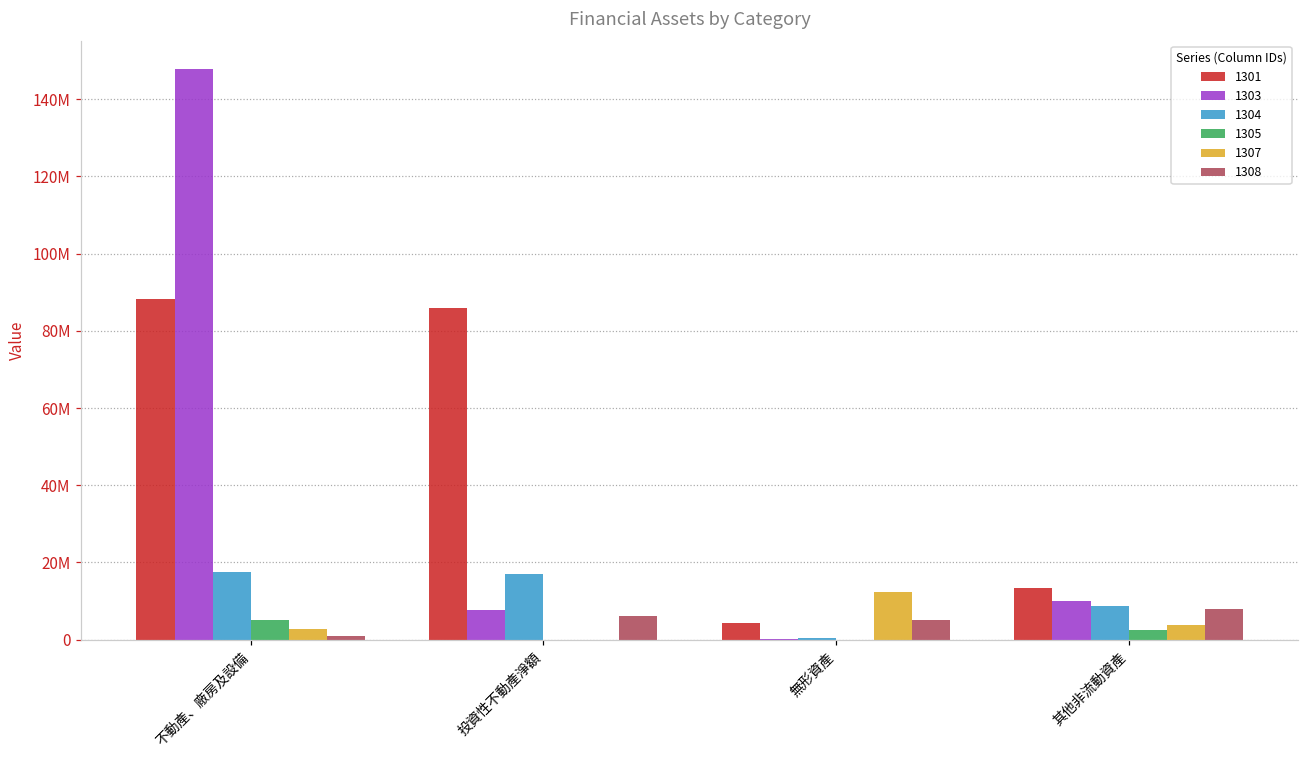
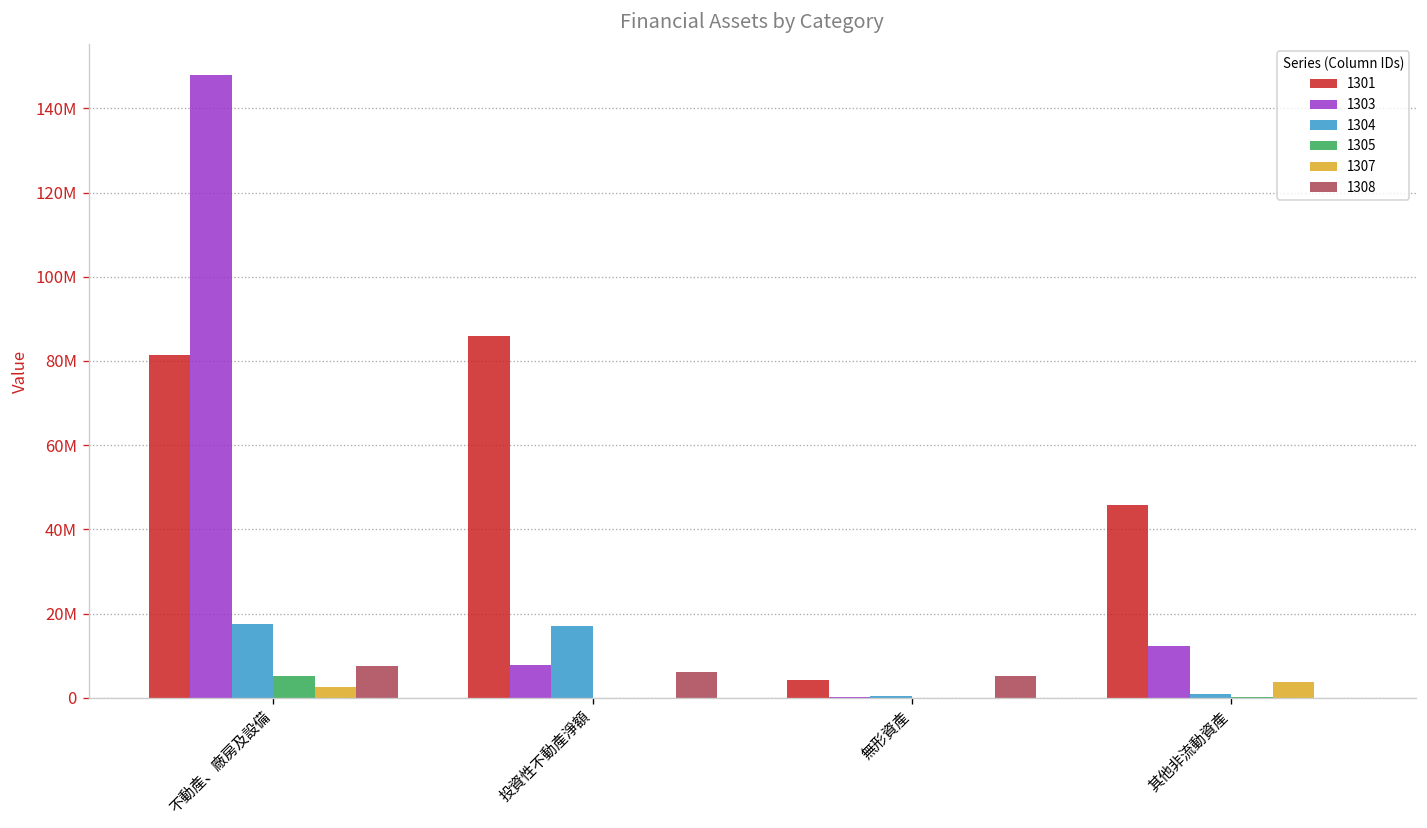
  {
    "1301": {
-     "不動產、廠房及設備": 88000000,
+     "不動產、廠房及設備": 81000000,
      "投資性不動產淨額": 86000000,
      "無形資產": 4000000,
-     "其他非流動資產": 13000000
+     "其他非流動資產": 46000000
    },
    "1303": {
      "不動產、廠房及設備": 148000000,
      "投資性不動產淨額": 8000000,
-     "其他非流動資產": 10000000
+     "其他非流動資產": 12000000
    },
    "1304": {
      "不動產、廠房及設備": 18000000,
      "投資性不動產淨額": 17000000,
-     "其他非流動資產": 9000000
+     "其他非流動資產": 1000000
    },
    "1305": {
      "不動產、廠房及設備": 5000000,
      "投資性不動產淨額": 0,
-     "其他非流動資產": 3000000
+     "其他非流動資產": 0
    },
    "1307": {
      "不動產、廠房及設備": 3000000,
      "投資性不動產淨額": 0,
-     "無形資產": 12000000,
+     "無形資產": 0,
      "其他非流動資產": 4000000
    },
    "1308": {
-     "不動產、廠房及設備": 1000000,
+     "不動產、廠房及設備": 8000000,
      "投資性不動產淨額": 6000000,
      "無形資產": 5000000,
-     "其他非流動資產": 8000000
+     "其他非流動資產": 0
    }
  }
